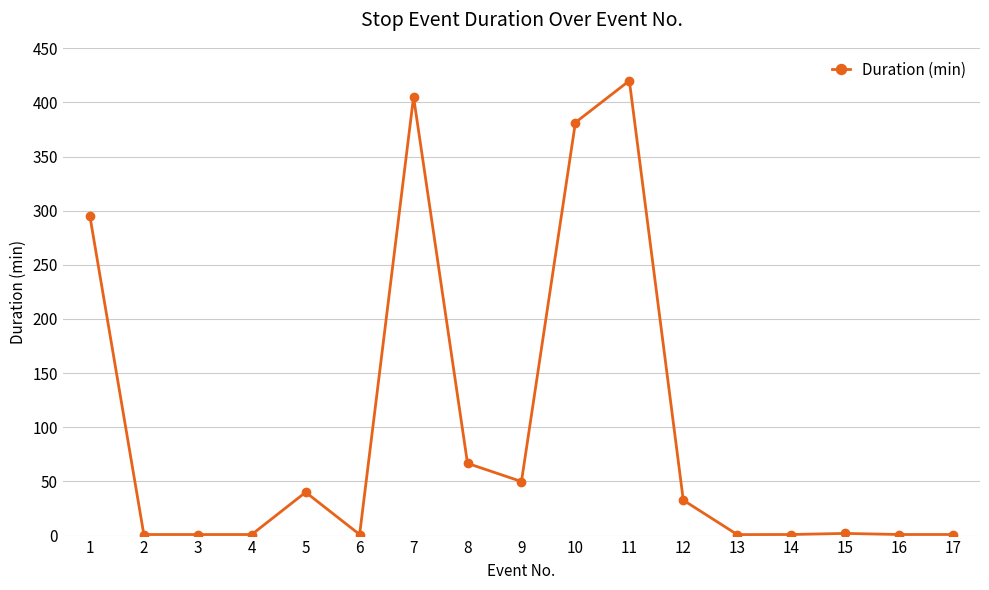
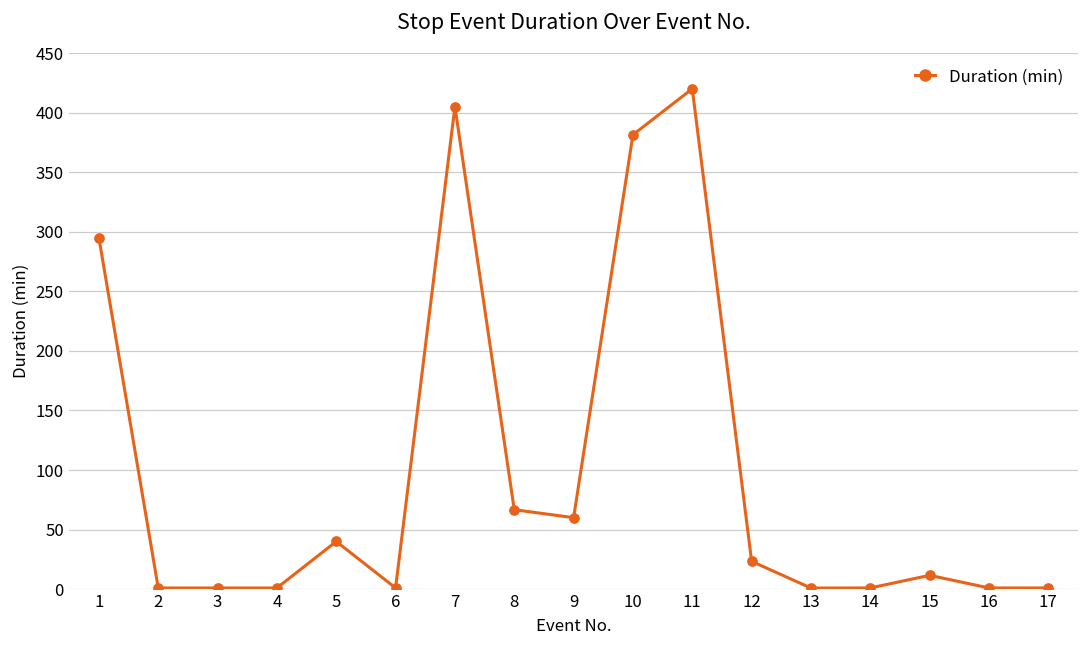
  {
    "1": 295,
    "2": 1,
    "3": 1,
    "4": 1,
    "5": 40,
    "6": 1,
    "7": 405,
    "8": 67,
-   "9": 50,
+   "9": 60,
    "10": 381,
    "11": 420,
-   "12": 33,
+   "12": 23,
    "13": 1,
    "14": 1,
-   "15": 2,
+   "15": 12,
    "16": 1,
    "17": 1
  }
